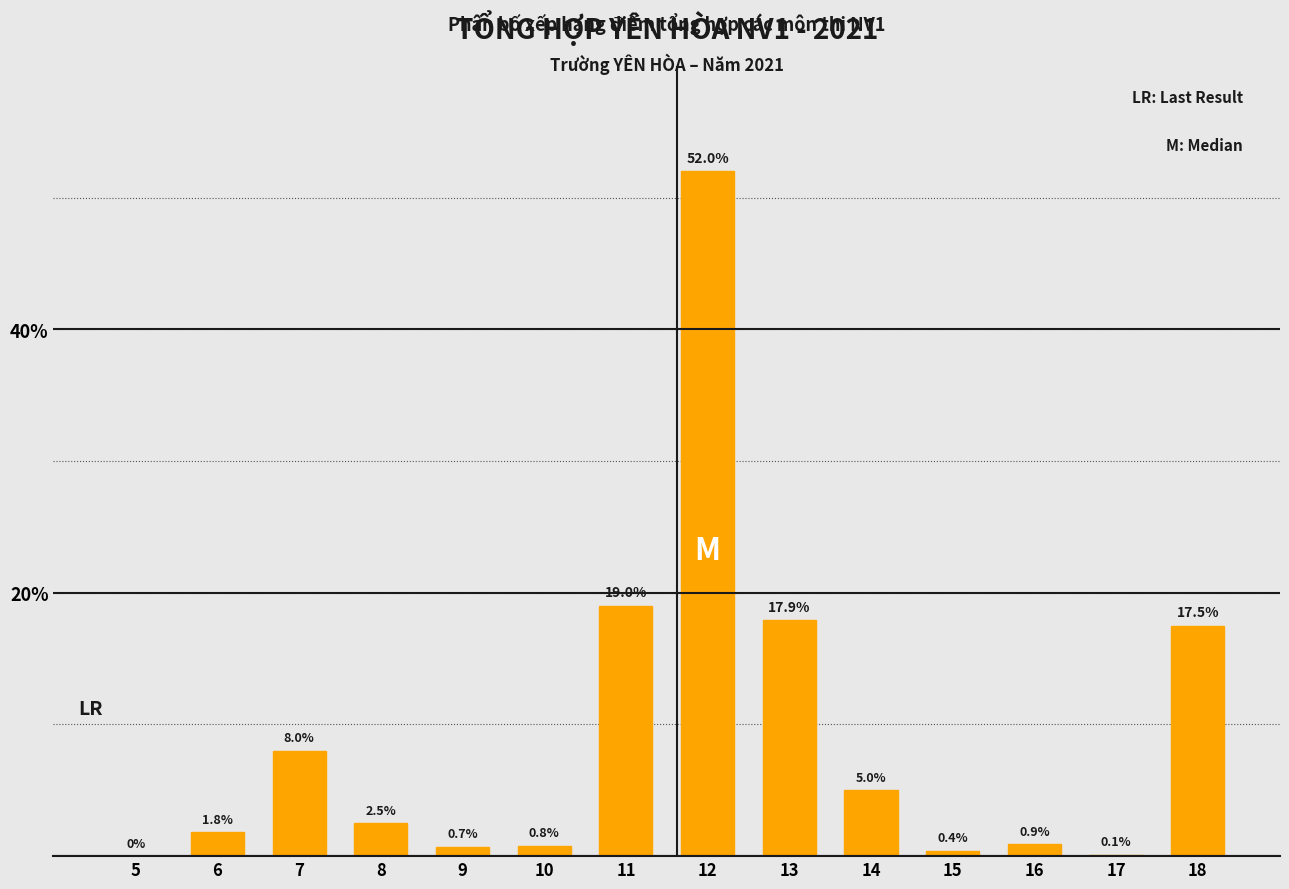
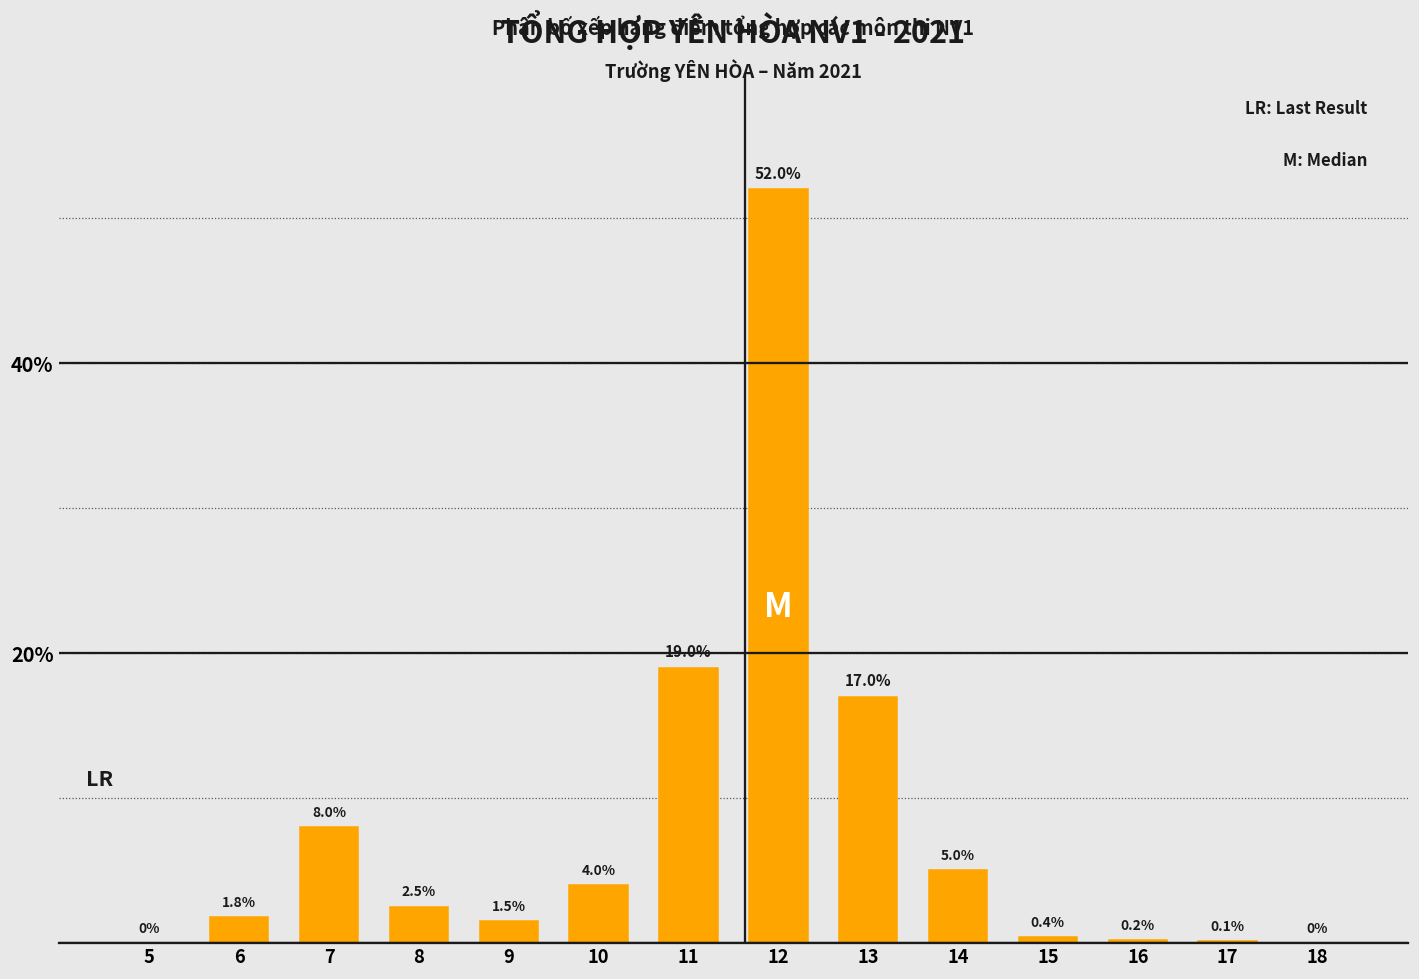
  {
    "5": "0%",
    "6": "1.8%",
    "7": "8.0%",
    "8": "2.5%",
-   "9": "0.7%",
-   "10": "0.8%",
+   "9": "1.5%",
+   "10": "4.0%",
    "11": "19.0%",
    "12": "52.0%",
-   "13": "17.9%",
+   "13": "17.0%",
    "14": "5.0%",
    "15": "0.4%",
-   "16": "0.9%",
+   "16": "0.2%",
    "17": "0.1%",
-   "18": "17.5%"
+   "18": "0%"
  }
